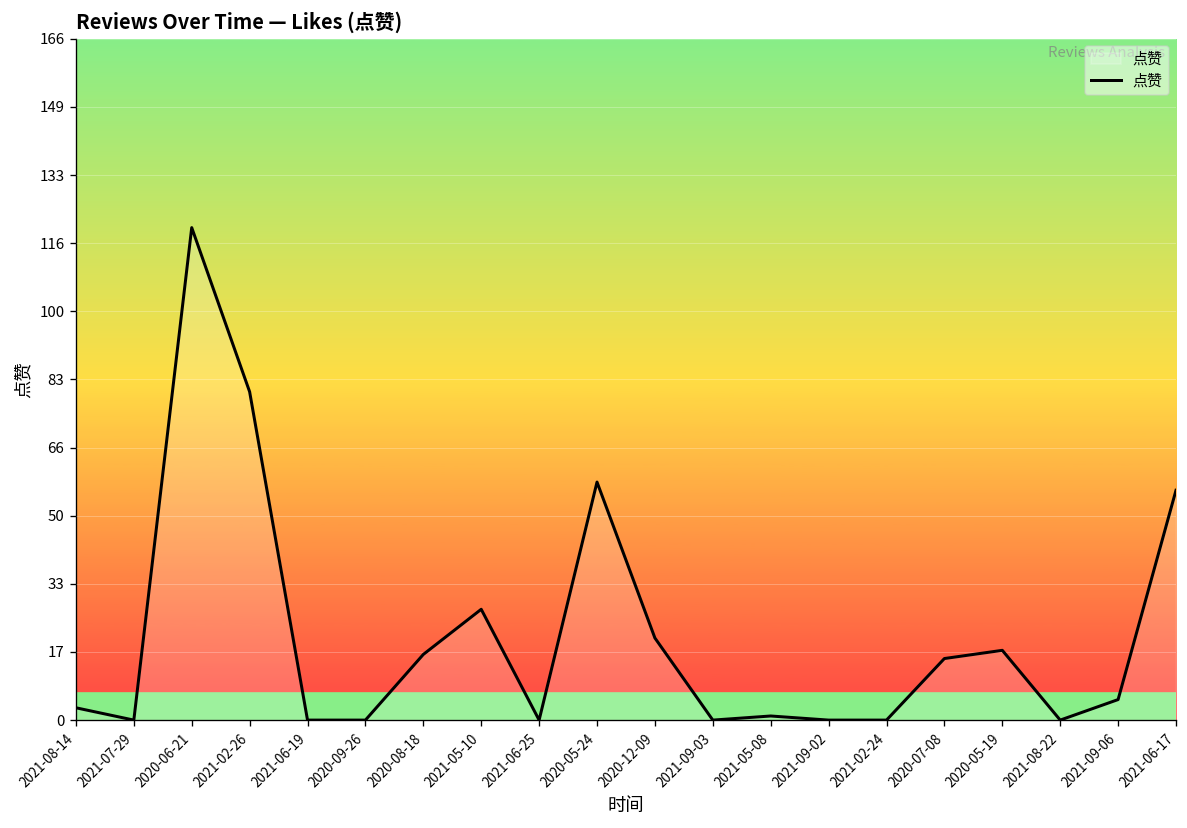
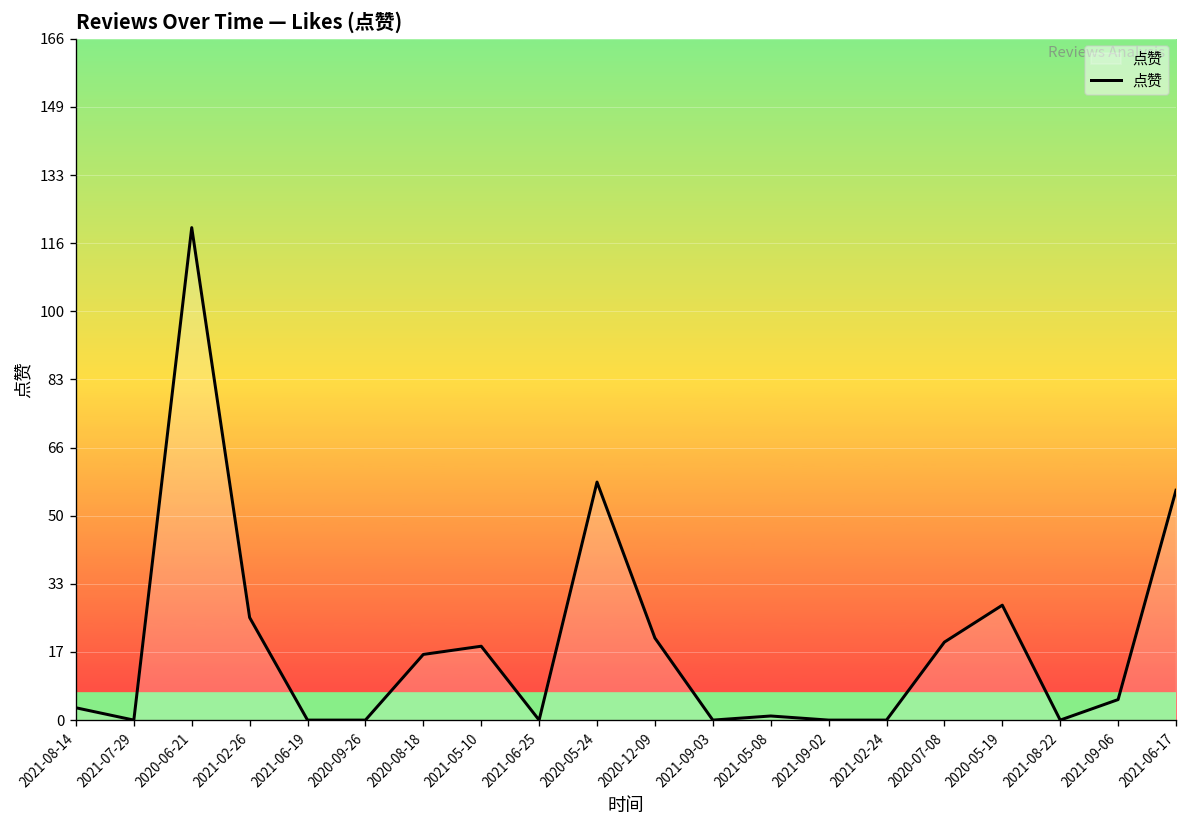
  {
    "2020-06-21": 120,
-   "2021-02-26": 80,
+   "2021-02-26": 25,
    "2020-08-18": 16,
-   "2021-05-10": 27,
+   "2021-05-10": 18,
    "2020-05-24": 58,
    "2020-12-09": 20,
-   "2020-07-08": 15,
-   "2020-05-19": 17,
+   "2020-07-08": 19,
+   "2020-05-19": 28,
    "2021-06-17": 56
  }
